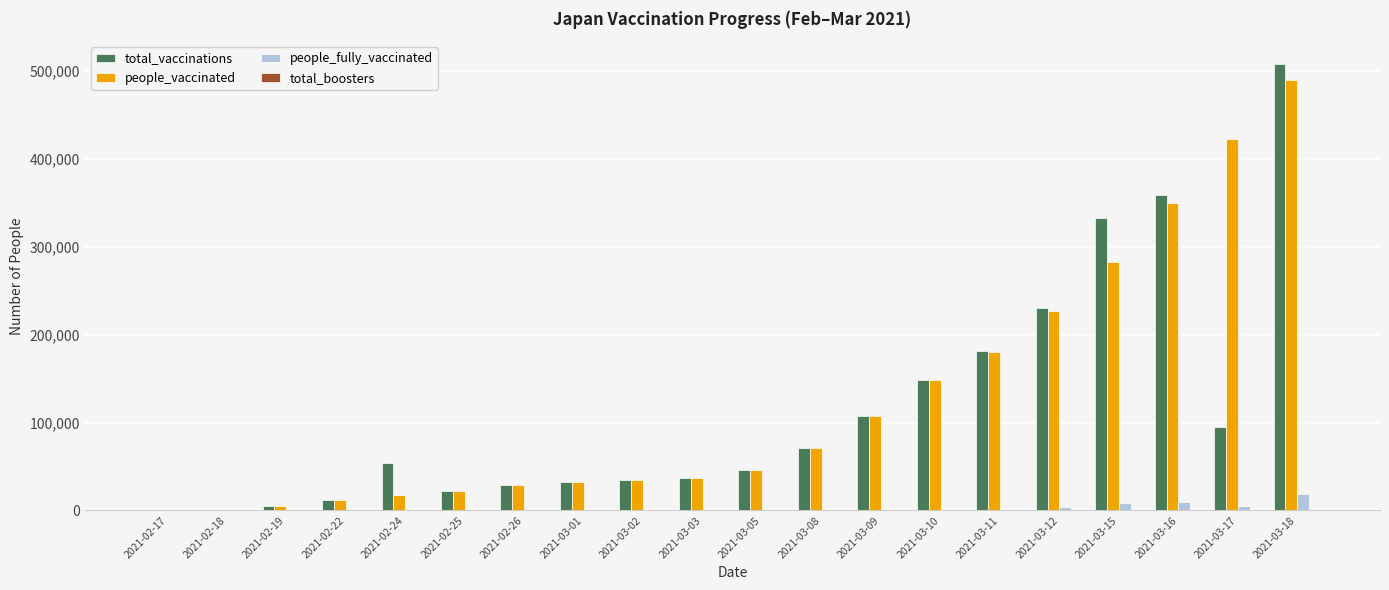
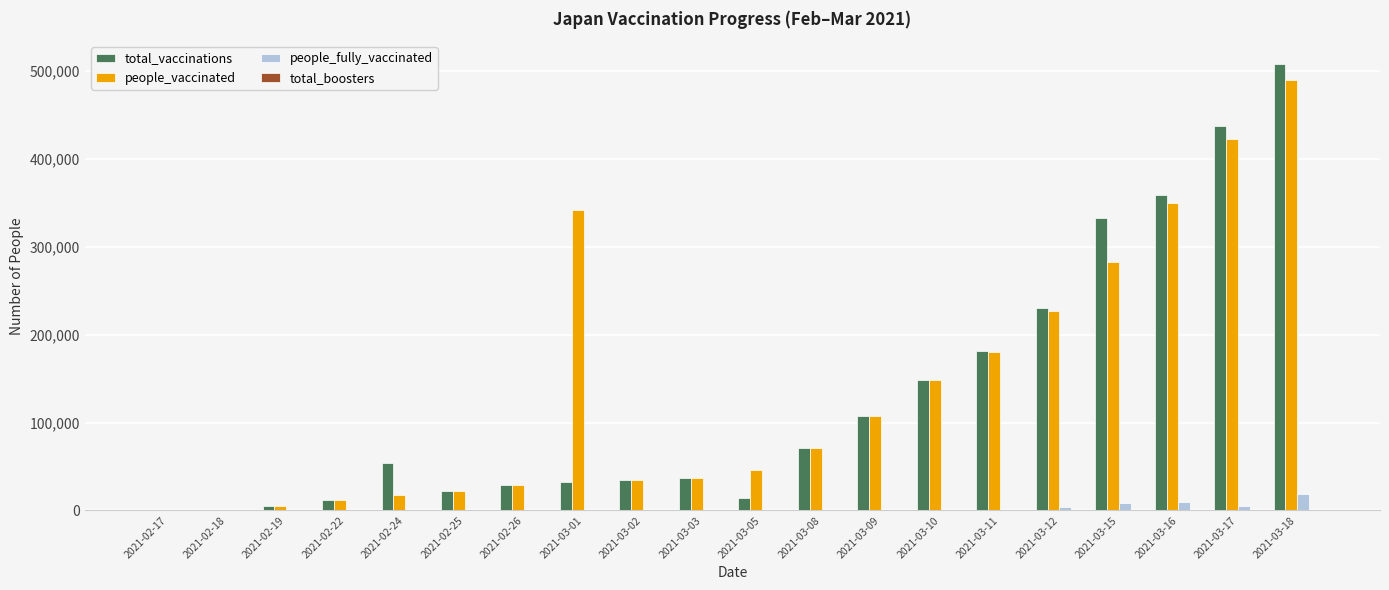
  {
    "total_vaccinations": {
      "2021-02-19": "10,000",
      "2021-02-22": "10,000",
      "2021-02-24": "50,000",
      "2021-02-25": "20,000",
      "2021-02-26": "30,000",
      "2021-03-01": "30,000",
      "2021-03-02": "30,000",
      "2021-03-03": "40,000",
-     "2021-03-05": "50,000",
+     "2021-03-05": "10,000",
      "2021-03-08": "70,000",
      "2021-03-09": "110,000",
      "2021-03-10": "150,000",
      "2021-03-11": "180,000",
      "2021-03-12": "230,000",
      "2021-03-15": "330,000",
      "2021-03-16": "360,000",
-     "2021-03-17": "100,000",
+     "2021-03-17": "440,000",
      "2021-03-18": "510,000"
    },
    "people_vaccinated": {
      "2021-02-19": "10,000",
      "2021-02-22": "10,000",
      "2021-02-24": "20,000",
      "2021-02-25": "20,000",
      "2021-02-26": "30,000",
-     "2021-03-01": "30,000",
+     "2021-03-01": "340,000",
      "2021-03-02": "30,000",
      "2021-03-03": "40,000",
      "2021-03-05": "50,000",
      "2021-03-08": "70,000",
      "2021-03-09": "110,000",
      "2021-03-10": "150,000",
      "2021-03-11": "180,000",
      "2021-03-12": "230,000",
      "2021-03-15": "280,000",
      "2021-03-16": "350,000",
      "2021-03-17": "420,000",
      "2021-03-18": "490,000"
    },
    "people_fully_vaccinated": {
      "2021-02-17": "0",
      "2021-02-18": "0",
      "2021-02-19": "0",
      "2021-02-22": "0",
      "2021-02-24": "0",
      "2021-02-25": "0",
      "2021-02-26": "0",
      "2021-03-01": "0",
      "2021-03-02": "0",
      "2021-03-03": "0",
      "2021-03-05": "0",
      "2021-03-08": "0",
      "2021-03-09": "0",
      "2021-03-12": "0",
      "2021-03-15": "10,000",
      "2021-03-16": "10,000",
      "2021-03-17": "10,000",
      "2021-03-18": "20,000"
    },
    "total_boosters": {
      "2021-02-17": "0",
      "2021-02-18": "0",
      "2021-02-19": "0",
      "2021-02-22": "0",
      "2021-02-24": "0",
      "2021-02-25": "0",
      "2021-02-26": "0",
      "2021-03-01": "0",
      "2021-03-02": "0",
      "2021-03-03": "0",
      "2021-03-05": "0",
      "2021-03-08": "0",
      "2021-03-09": "0",
      "2021-03-10": "0",
      "2021-03-11": "0",
      "2021-03-12": "0",
      "2021-03-15": "0",
      "2021-03-16": "0",
      "2021-03-17": "0",
      "2021-03-18": "0"
    }
  }
